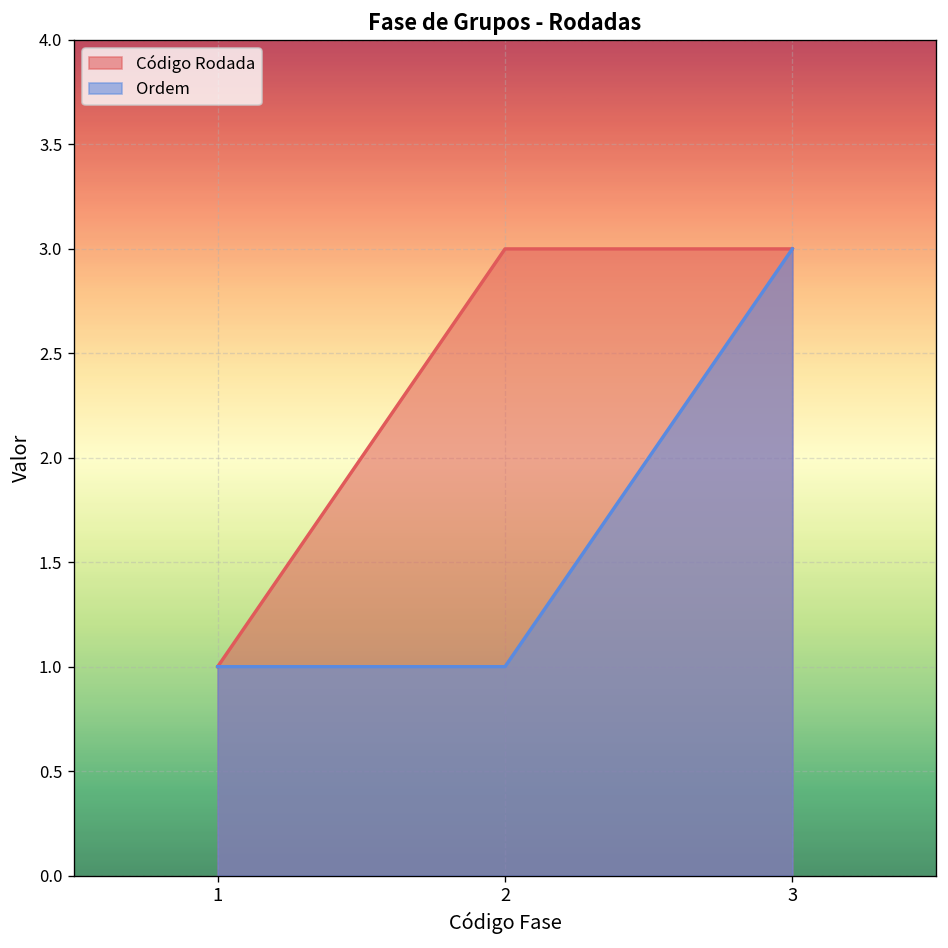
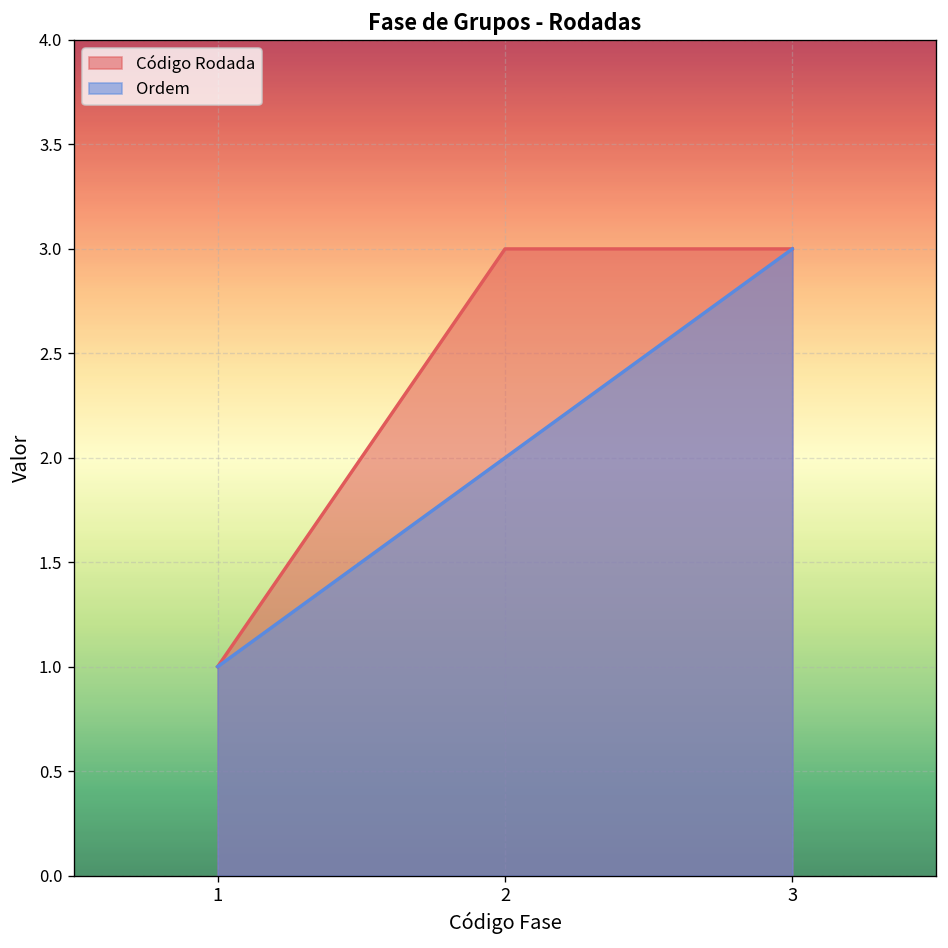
  {
    "Código Rodada": {
      "2": 3
    },
    "Ordem": {
-     "2": 1
+     "2": 2
    }
  }
